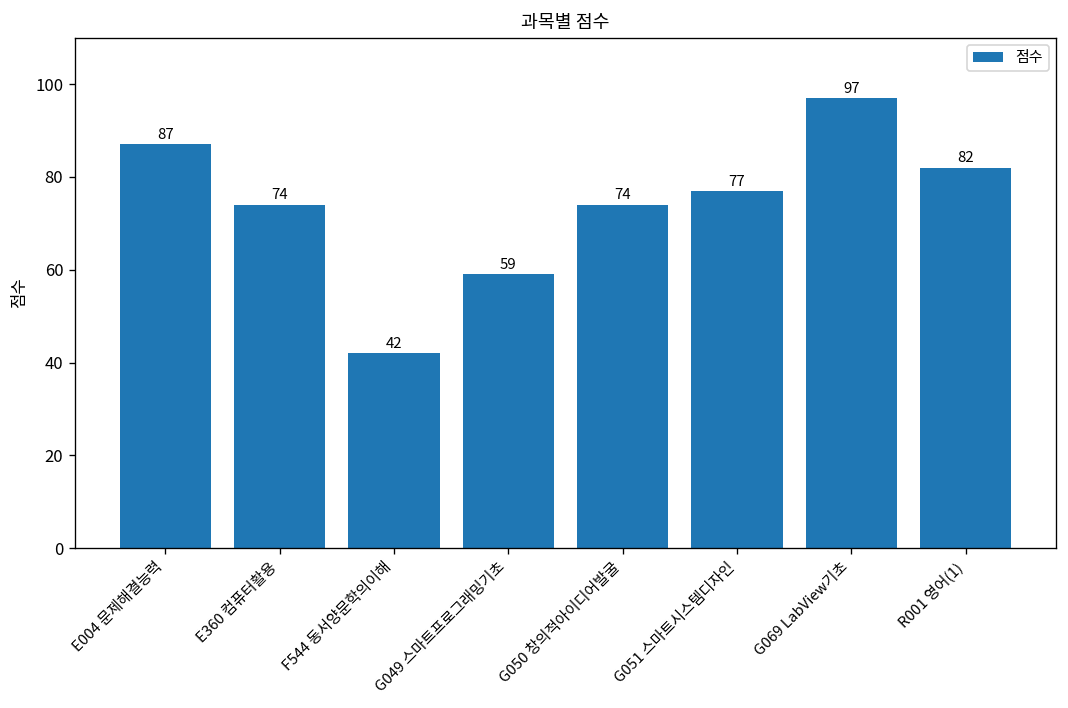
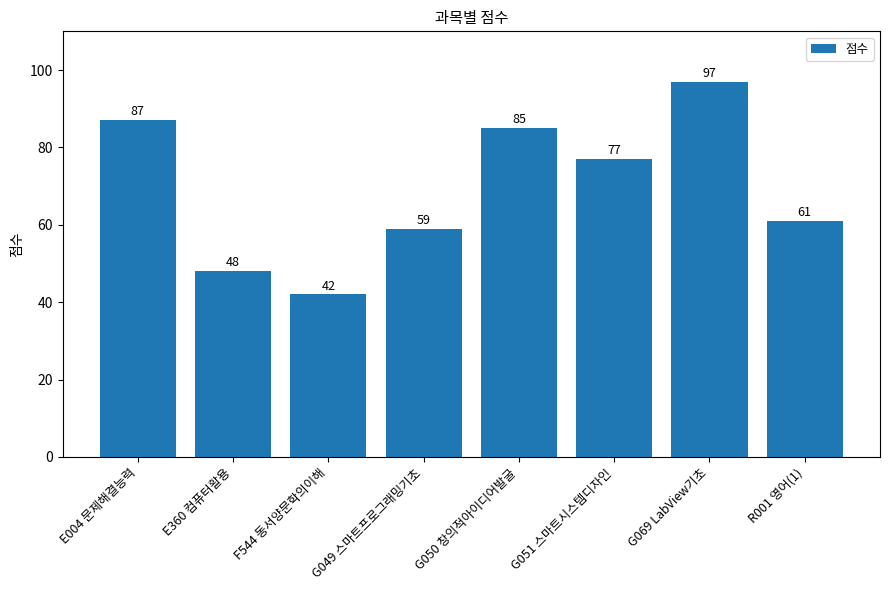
  {
    "E004 문제해결능력": 87,
-   "E360 컴퓨터활용": 74,
+   "E360 컴퓨터활용": 48,
    "F544 동서양문학의이해": 42,
    "G049 스마트프로그래밍기초": 59,
-   "G050 창의적아이디어발굴": 74,
+   "G050 창의적아이디어발굴": 85,
    "G051 스마트시스템디자인": 77,
    "G069 LabView기초": 97,
-   "R001 영어(1)": 82
+   "R001 영어(1)": 61
  }
